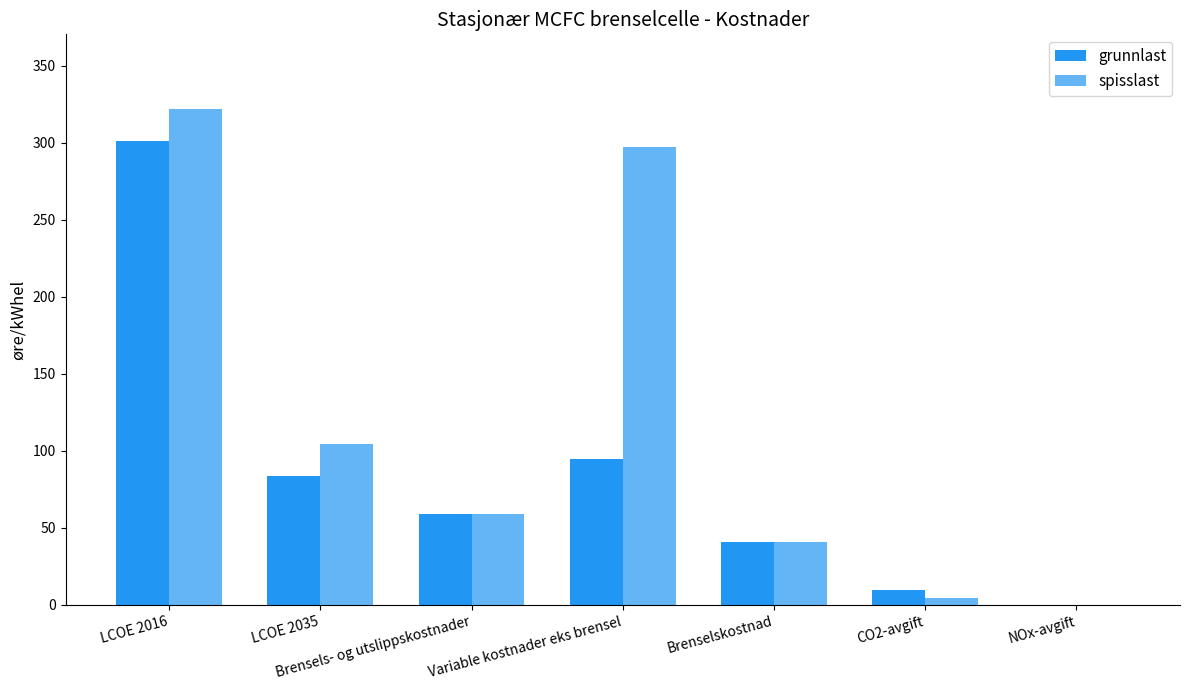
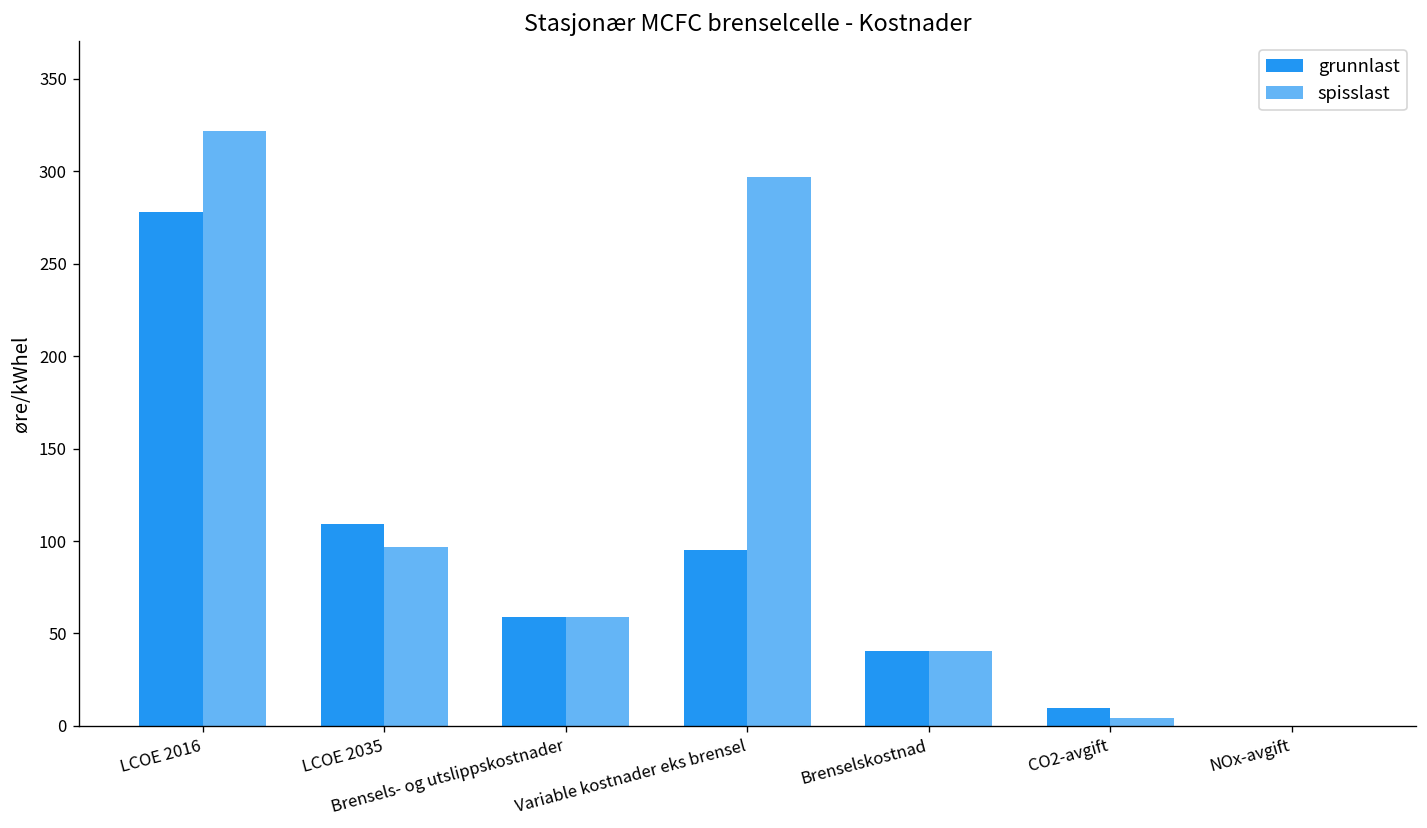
  {
    "grunnlast": {
-     "LCOE 2016": 301,
-     "LCOE 2035": 83,
+     "LCOE 2016": 278,
+     "LCOE 2035": 109,
      "Brensels- og utslippskostnader": 59,
      "Variable kostnader eks brensel": 95,
      "Brenselskostnad": 41,
      "CO2-avgift": 10,
      "NOx-avgift": 0
    },
    "spisslast": {
      "LCOE 2016": 322,
-     "LCOE 2035": 105,
+     "LCOE 2035": 97,
      "Brensels- og utslippskostnader": 59,
      "Variable kostnader eks brensel": 297,
      "Brenselskostnad": 41,
      "CO2-avgift": 4,
      "NOx-avgift": 0
    }
  }
